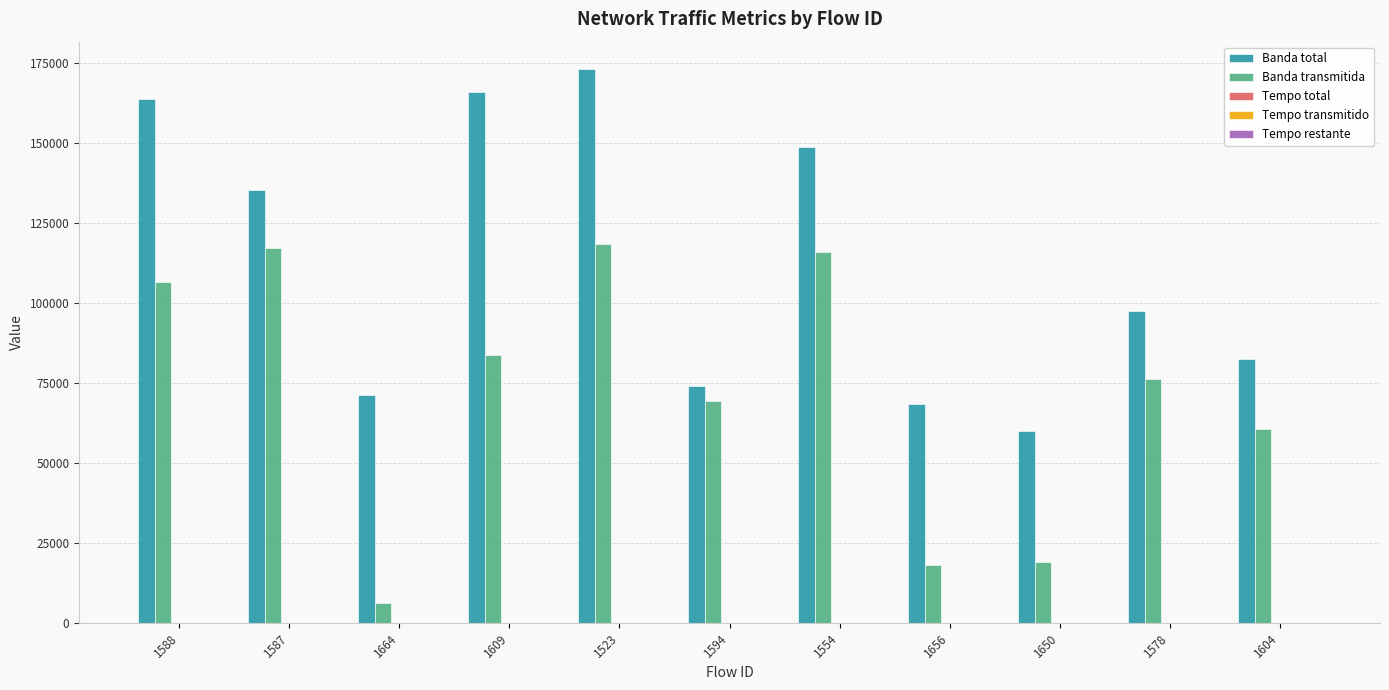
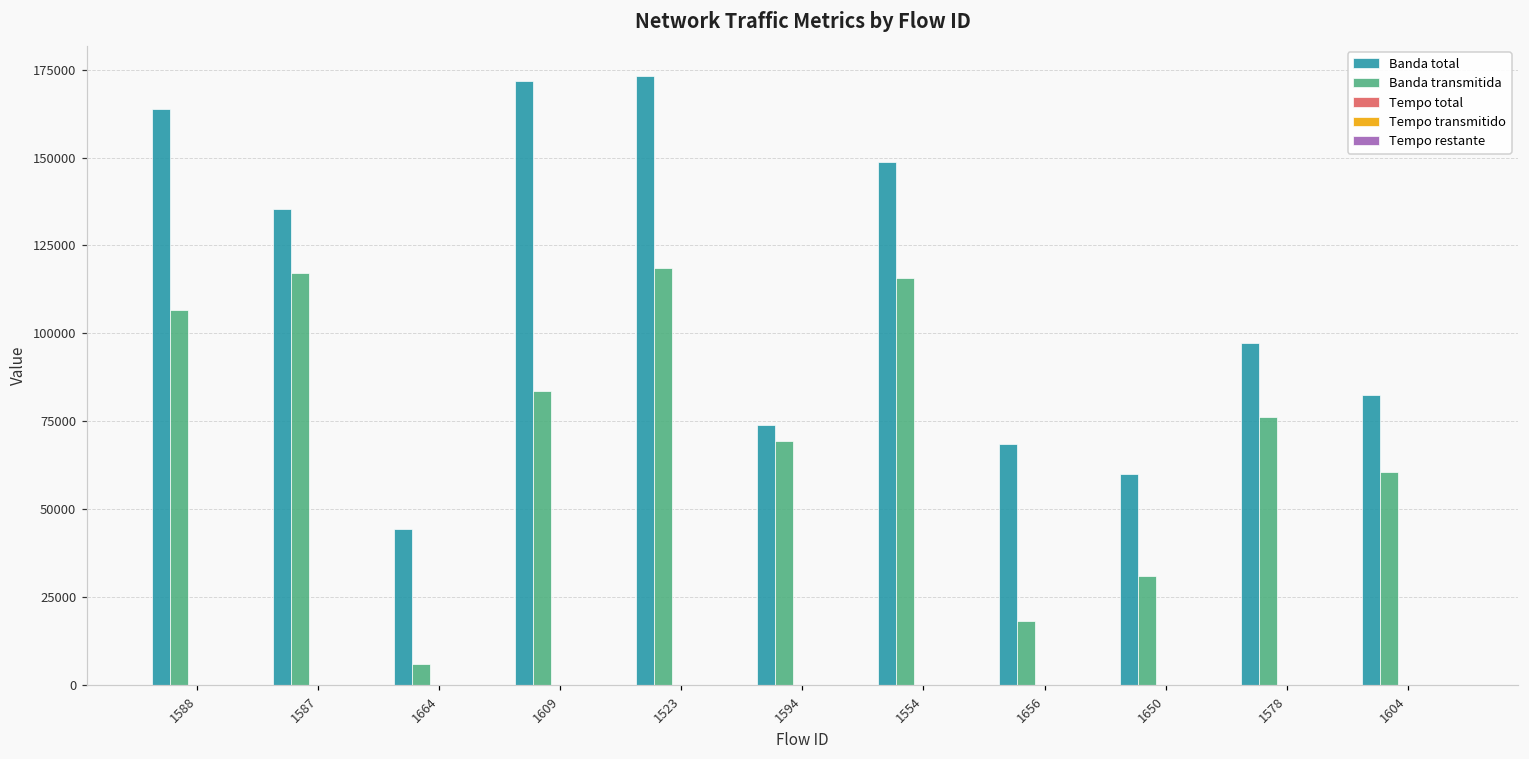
  {
    "Banda total": {
      "1588": 164000,
      "1587": 135000,
-     "1664": 71000,
-     "1609": 166000,
+     "1664": 44000,
+     "1609": 172000,
      "1523": 173000,
      "1594": 74000,
      "1554": 149000,
      "1656": 69000,
      "1650": 60000,
      "1578": 97000,
      "1604": 82000
    },
    "Banda transmitida": {
      "1588": 107000,
      "1587": 117000,
      "1664": 6000,
      "1609": 84000,
      "1523": 119000,
      "1594": 69000,
      "1554": 116000,
      "1656": 18000,
-     "1650": 19000,
+     "1650": 31000,
      "1578": 76000,
      "1604": 61000
    }
  }
